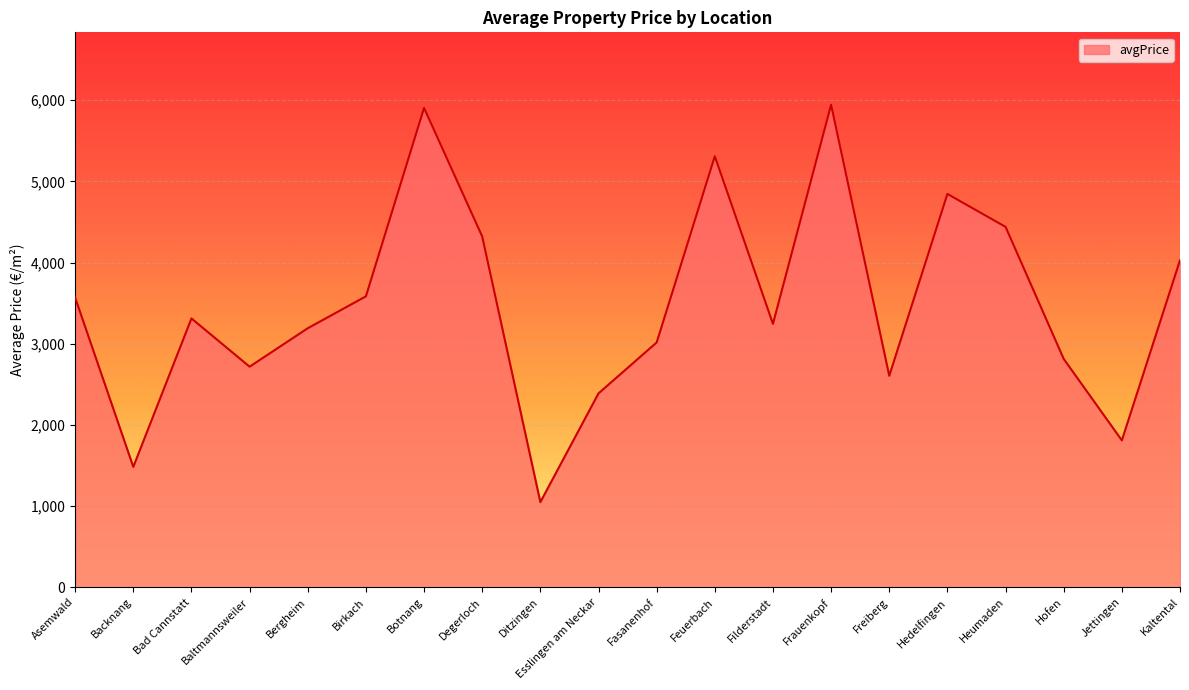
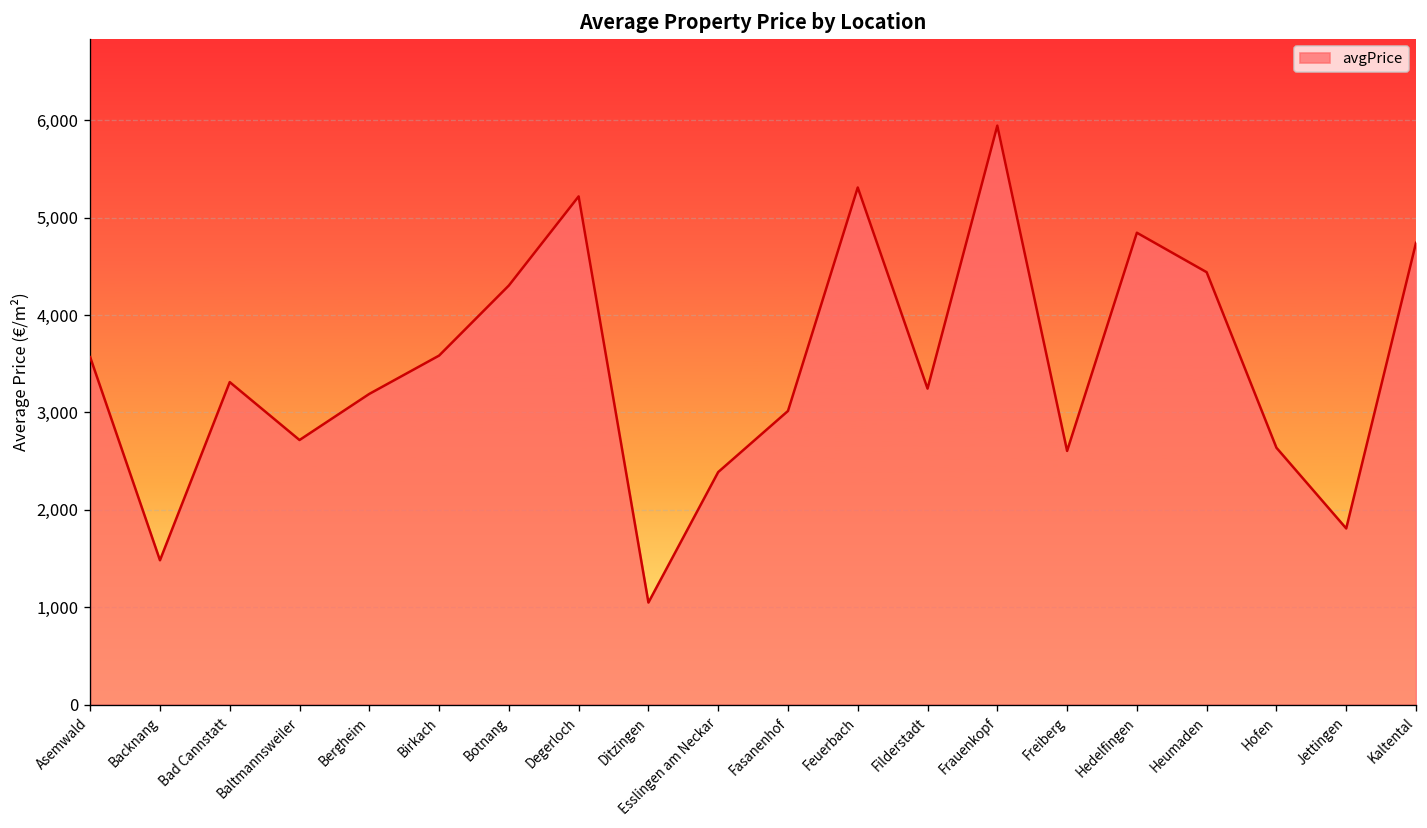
  {
    "Asemwald": "3,600",
    "Backnang": "1,500",
    "Bad Cannstatt": "3,300",
    "Baltmannsweiler": "2,700",
    "Bergheim": "3,200",
    "Birkach": "3,600",
-   "Botnang": "5,900",
-   "Degerloch": "4,300",
+   "Botnang": "4,300",
+   "Degerloch": "5,200",
    "Ditzingen": "1,000",
    "Esslingen am Neckar": "2,400",
    "Fasanenhof": "3,000",
    "Feuerbach": "5,300",
    "Filderstadt": "3,200",
    "Frauenkopf": "5,900",
    "Freiberg": "2,600",
    "Hedelfingen": "4,800",
    "Heumaden": "4,400",
-   "Hofen": "2,800",
+   "Hofen": "2,600",
    "Jettingen": "1,800",
-   "Kaltental": "4,000"
+   "Kaltental": "4,700"
  }
